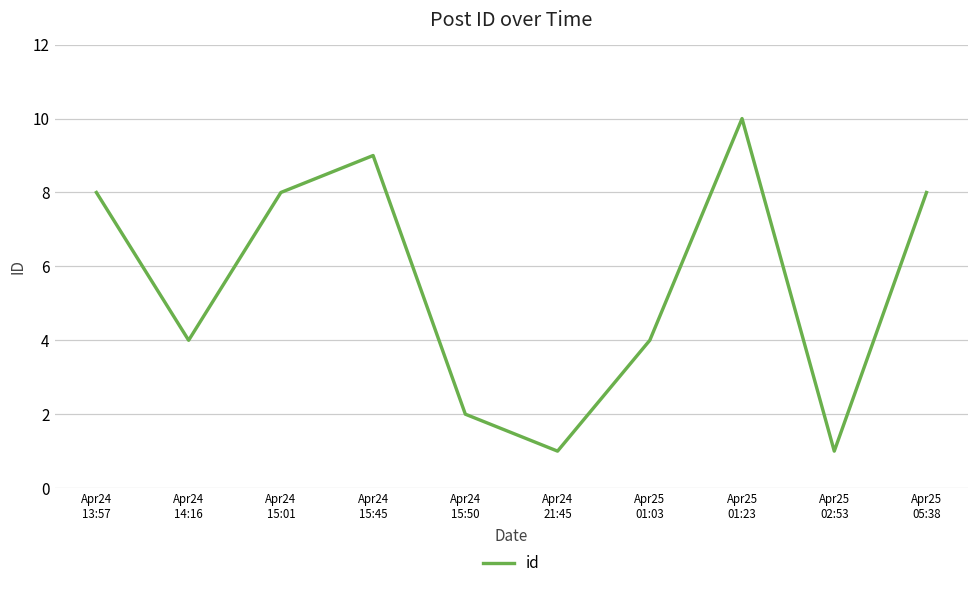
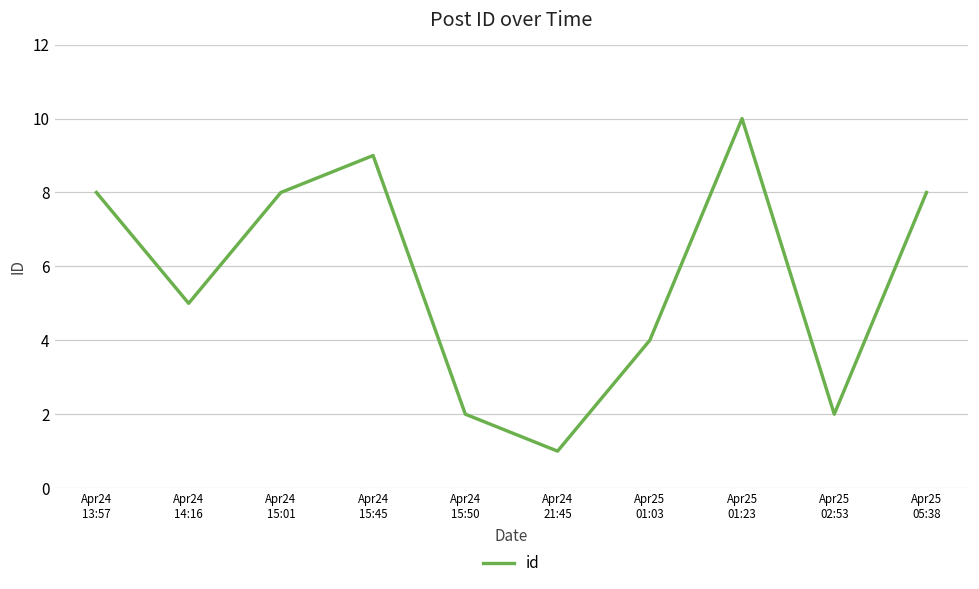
  {
    "Apr24 13:57": 8,
-   "Apr24 14:16": 4,
+   "Apr24 14:16": 5,
    "Apr24 15:01": 8,
    "Apr24 15:45": 9,
    "Apr24 15:50": 2,
    "Apr24 21:45": 1,
    "Apr25 01:03": 4,
    "Apr25 01:23": 10,
-   "Apr25 02:53": 1,
+   "Apr25 02:53": 2,
    "Apr25 05:38": 8
  }
